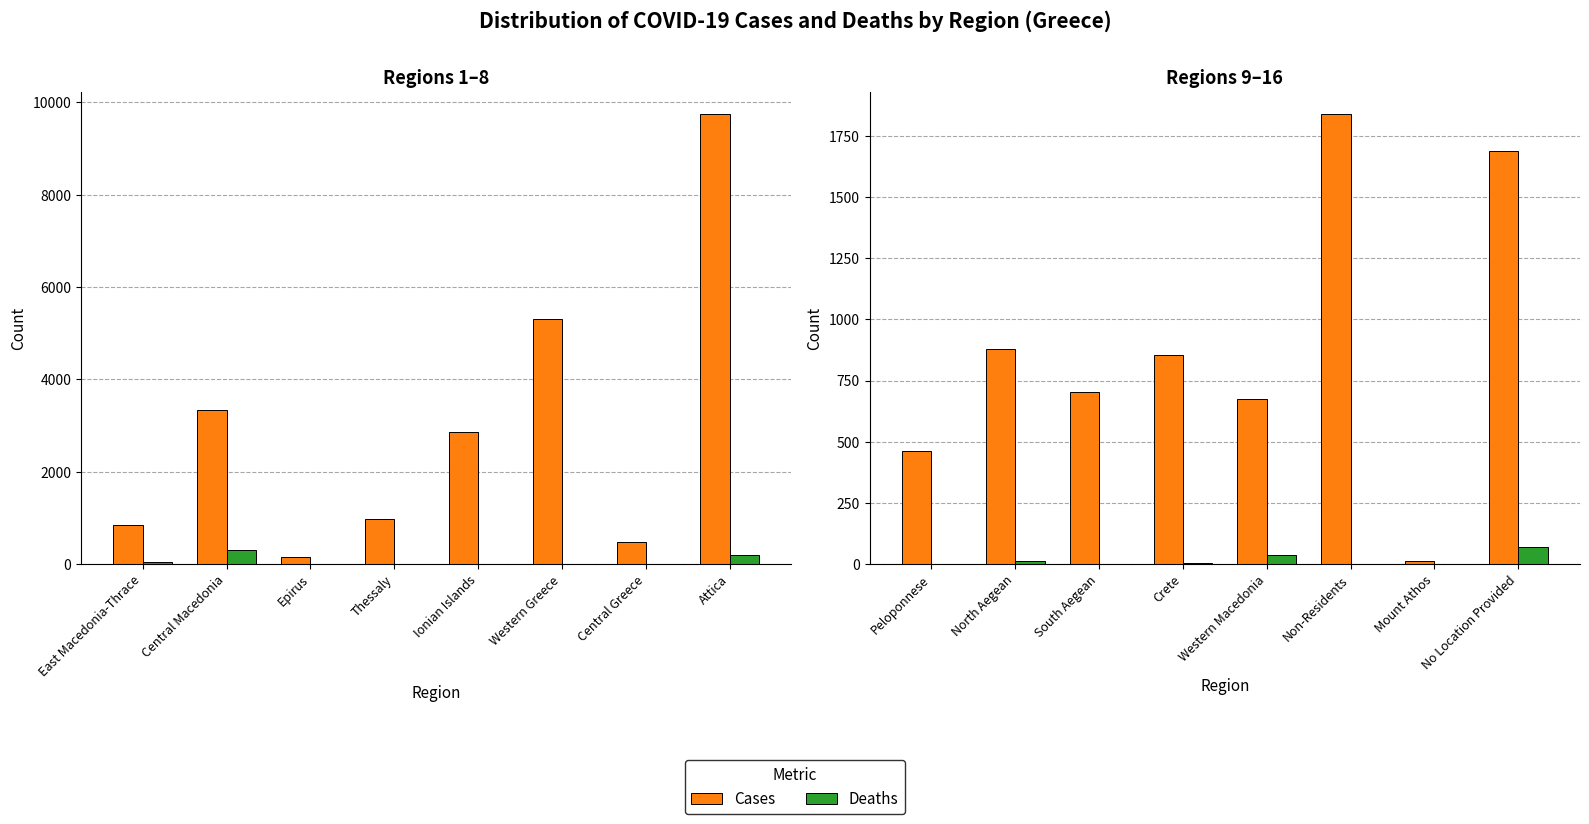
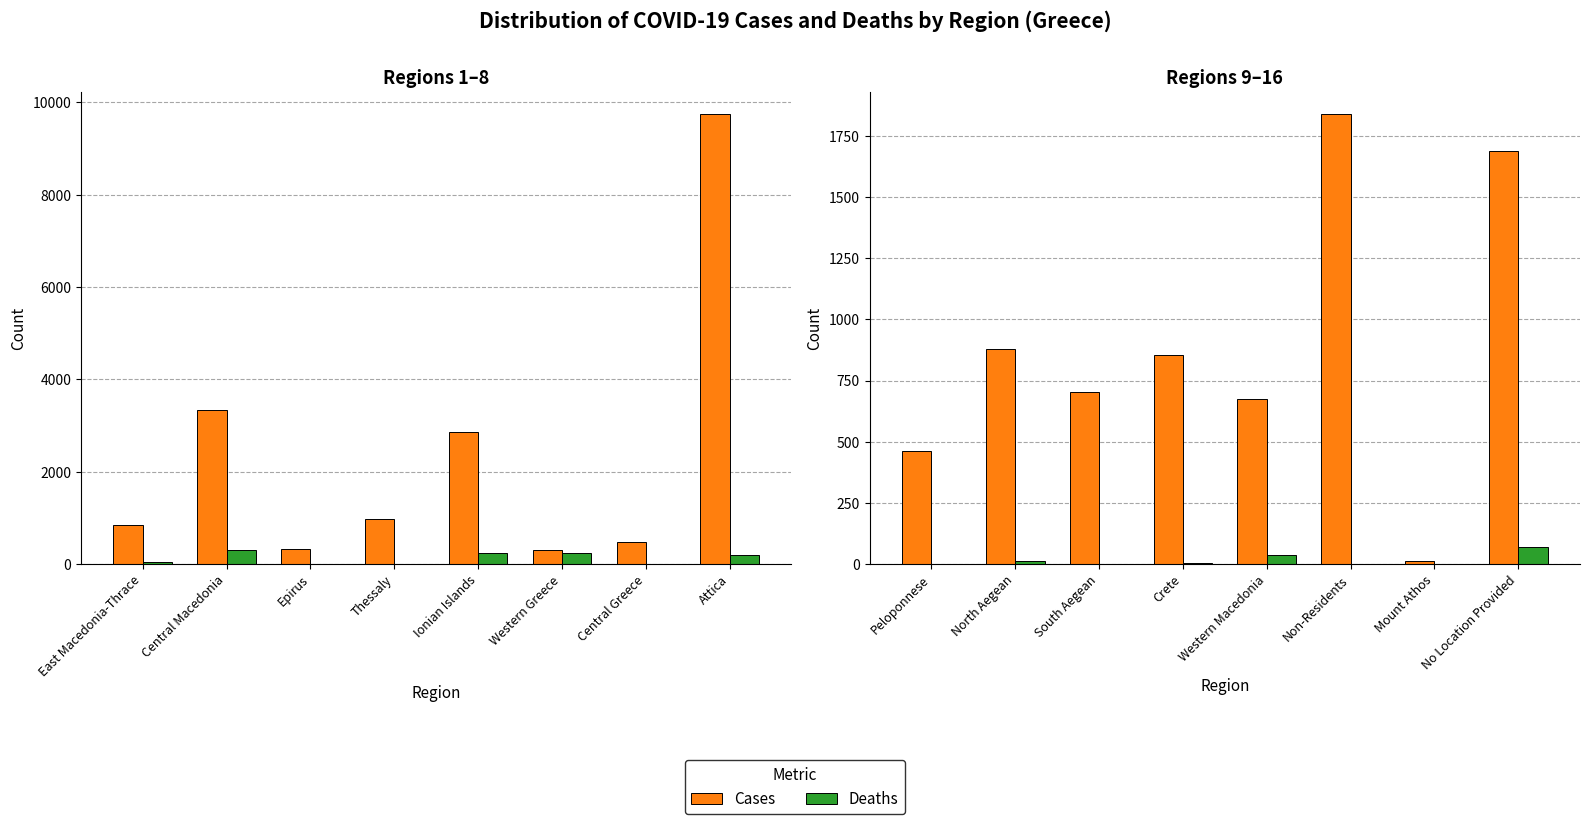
  {
    "Regions 1–8": {
      "Cases": {
        "East Macedonia-Thrace": 800,
        "Central Macedonia": 3300,
-       "Epirus": 100,
+       "Epirus": 300,
        "Thessaly": 1000,
        "Ionian Islands": 2900,
-       "Western Greece": 5300,
+       "Western Greece": 300,
        "Central Greece": 500,
        "Attica": 9700
      },
      "Deaths": {
        "Central Macedonia": 300,
-       "Ionian Islands": 0,
-       "Western Greece": 0,
+       "Ionian Islands": 200,
+       "Western Greece": 200,
        "Central Greece": 0,
        "Attica": 200
      }
    },
    "Regions 9–16": {
      "Cases": {
        "Peloponnese": 460,
        "North Aegean": 880,
        "South Aegean": 700,
        "Crete": 860,
        "Western Macedonia": 680,
        "Non-Residents": 1840,
        "Mount Athos": 10,
        "No Location Provided": 1690
      },
      "Deaths": {
        "Peloponnese": 0,
        "North Aegean": 10,
        "South Aegean": 0,
        "Western Macedonia": 40,
        "Mount Athos": 0,
        "No Location Provided": 70
      }
    }
  }
